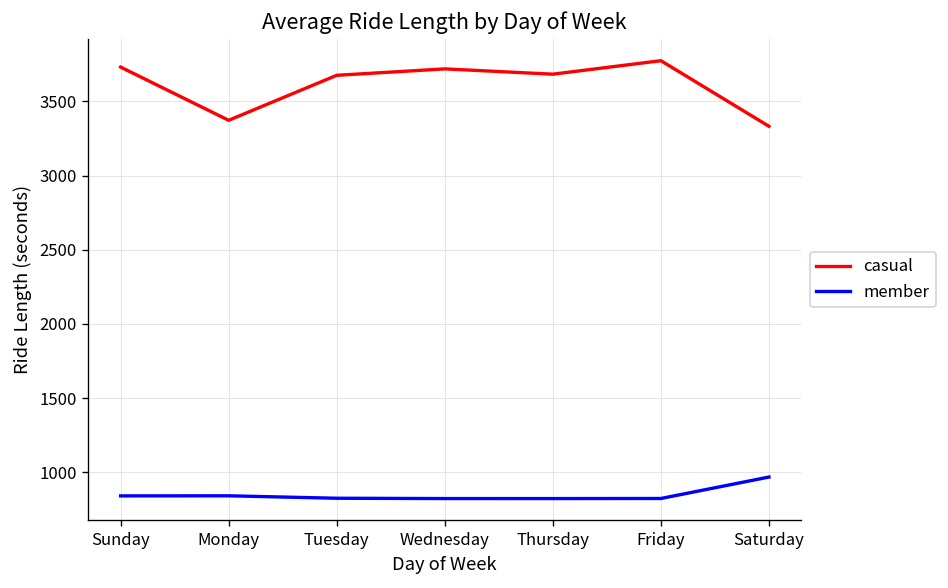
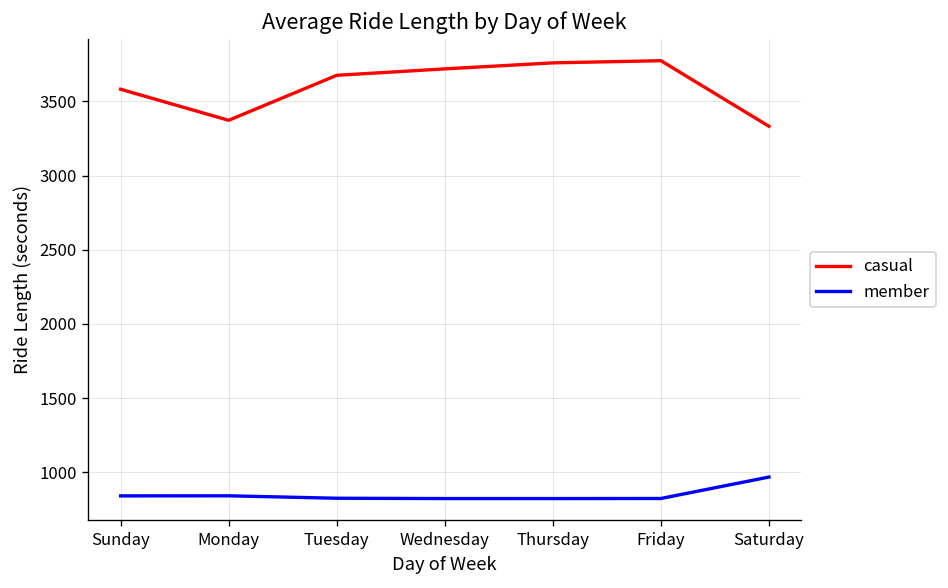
  {
    "casual": {
-     "Sunday": 3730,
+     "Sunday": 3580,
      "Monday": 3370,
      "Tuesday": 3680,
      "Wednesday": 3720,
-     "Thursday": 3680,
+     "Thursday": 3760,
      "Friday": 3770,
      "Saturday": 3330
    },
    "member": {
      "Sunday": 840,
      "Monday": 840,
      "Tuesday": 830,
      "Wednesday": 820,
      "Thursday": 820,
      "Friday": 820,
      "Saturday": 970
    }
  }
